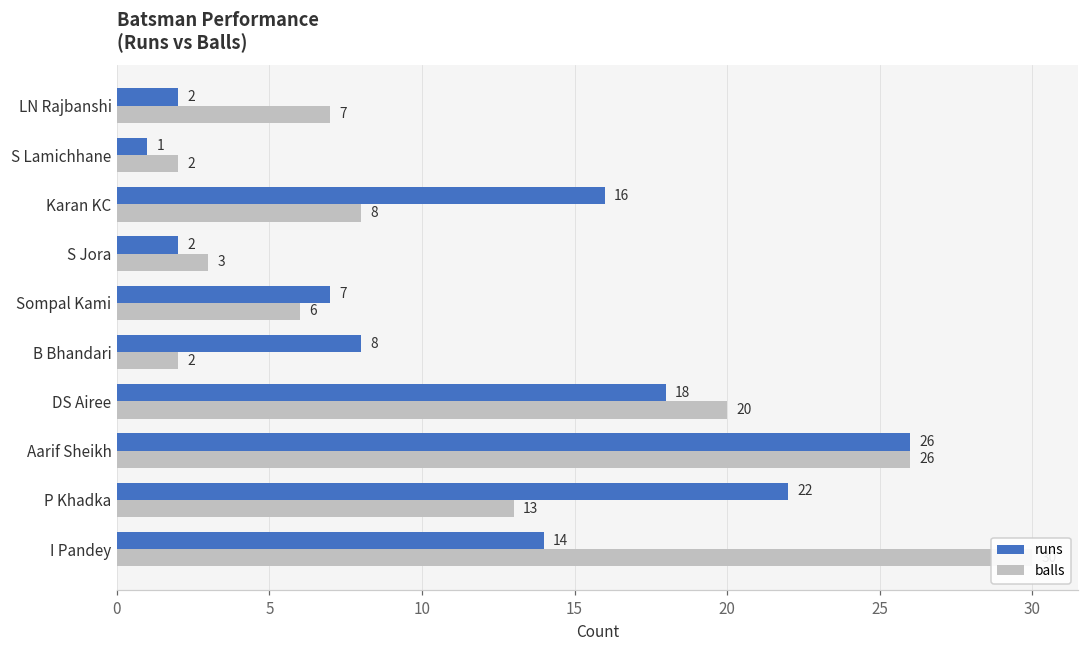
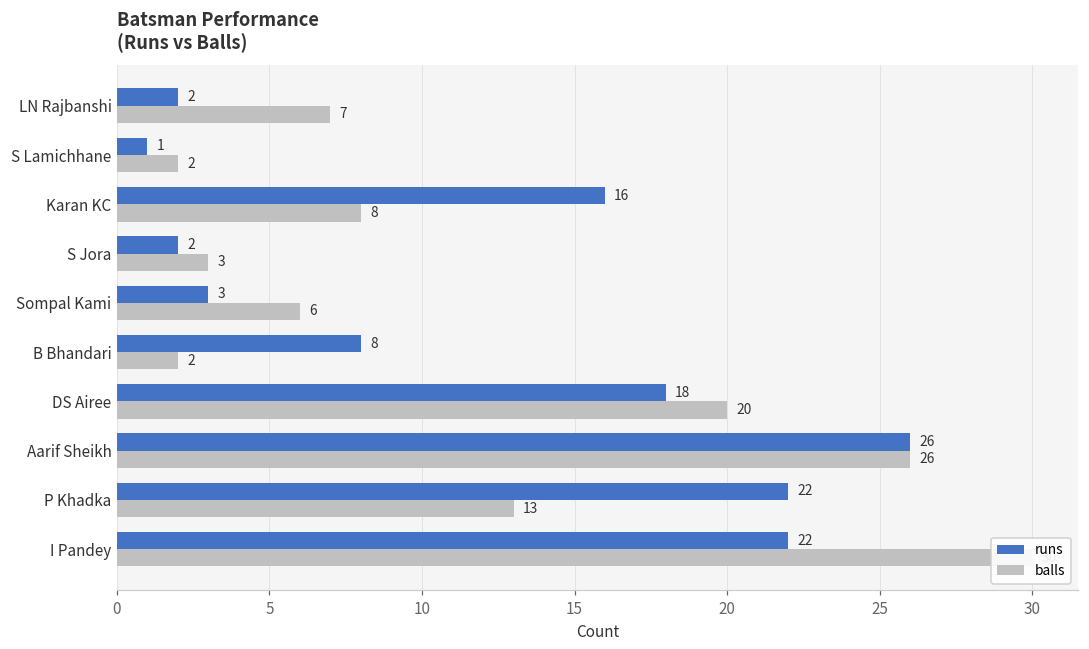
  {
    "runs": {
      "LN Rajbanshi": 2,
      "S Lamichhane": 1,
      "Karan KC": 16,
      "S Jora": 2,
-     "Sompal Kami": 7,
+     "Sompal Kami": 3,
      "B Bhandari": 8,
      "DS Airee": 18,
      "Aarif Sheikh": 26,
      "P Khadka": 22,
-     "I Pandey": 14
+     "I Pandey": 22
    },
    "balls": {
      "LN Rajbanshi": 7,
      "S Lamichhane": 2,
      "Karan KC": 8,
      "S Jora": 3,
      "Sompal Kami": 6,
      "B Bhandari": 2,
      "DS Airee": 20,
      "Aarif Sheikh": 26,
      "P Khadka": 13
    }
  }
